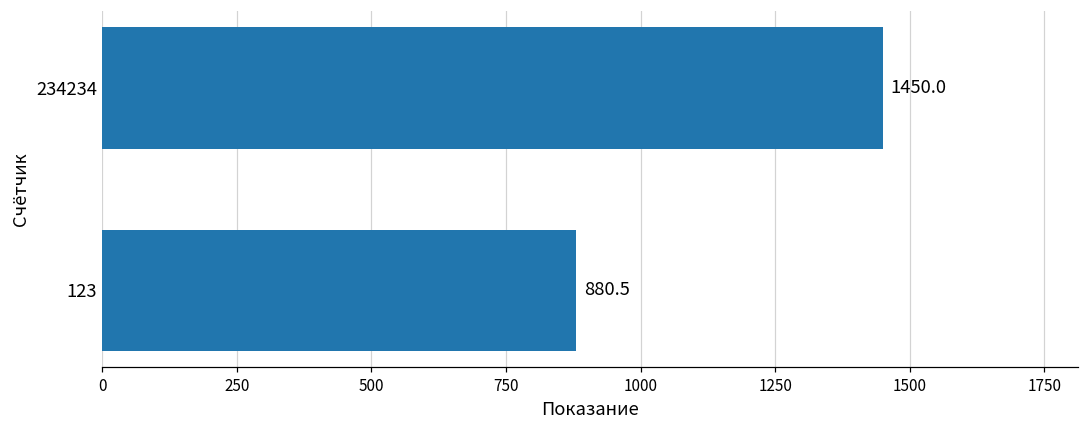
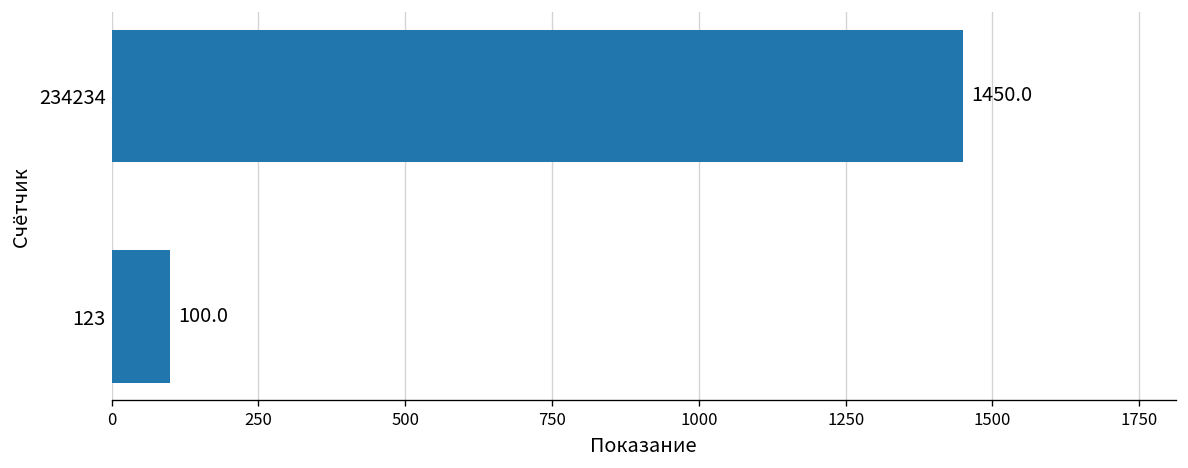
  {
    "234234": 1450.0,
-   "123": 880.5
+   "123": 100.0
  }
